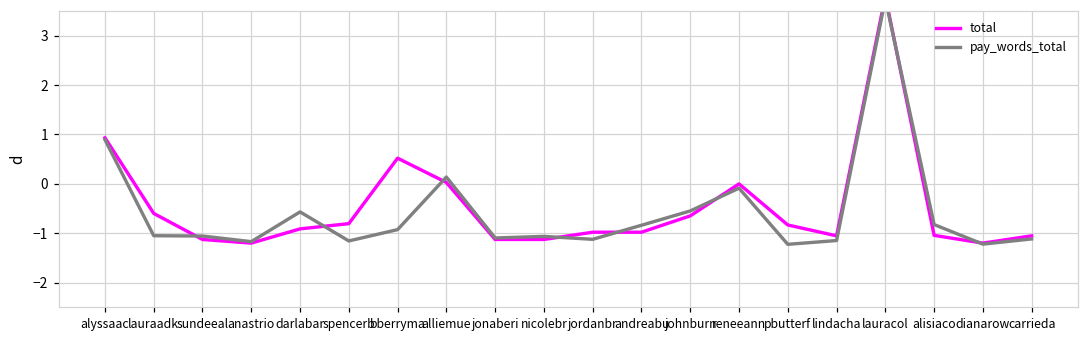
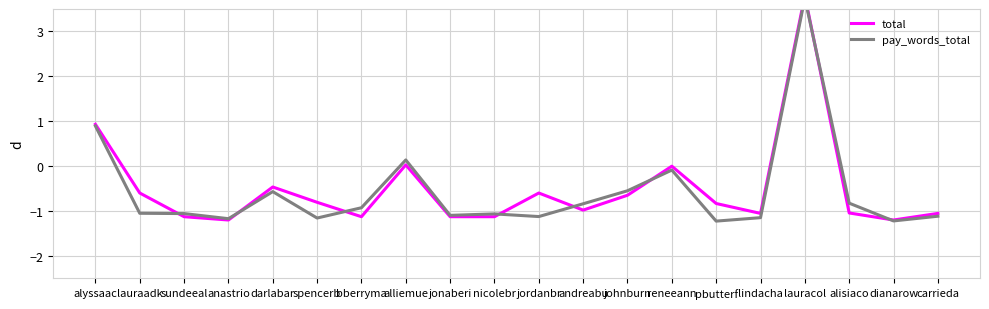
  {
    "total": {
      "lauraadk": -0.6,
      "sundeeal": -1.1,
-     "darlabar": -0.9,
+     "darlabar": -0.5,
      "spencerb": -0.8,
-     "bberryma": 0.5,
+     "bberryma": -1.1,
      "alliemue": 0.0,
      "nicolebr": -1.1,
-     "jordanbr": -1.0,
+     "jordanbr": -0.6,
      "andreabu": -1.0,
      "johnburn": -0.6,
      "reneeann": 0.0,
      "pbutterf": -0.8,
      "lindacha": -1.1,
      "alisiaco": -1.0,
      "carrieda": -1.1
    },
    "pay_words_total": {
      "lauraadk": -1.1,
      "sundeeal": -1.1,
      "darlabar": -0.6,
      "spencerb": -1.2,
      "bberryma": -0.9,
      "alliemue": 0.1,
      "nicolebr": -1.1,
      "jordanbr": -1.1,
      "andreabu": -0.8,
      "johnburn": -0.5,
      "reneeann": -0.1,
      "pbutterf": -1.2,
      "lindacha": -1.1,
      "alisiaco": -0.8,
      "carrieda": -1.1
    }
  }
